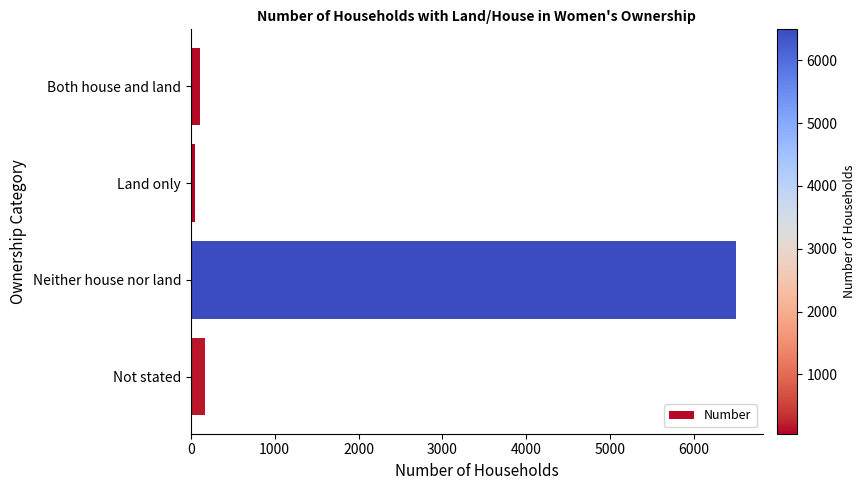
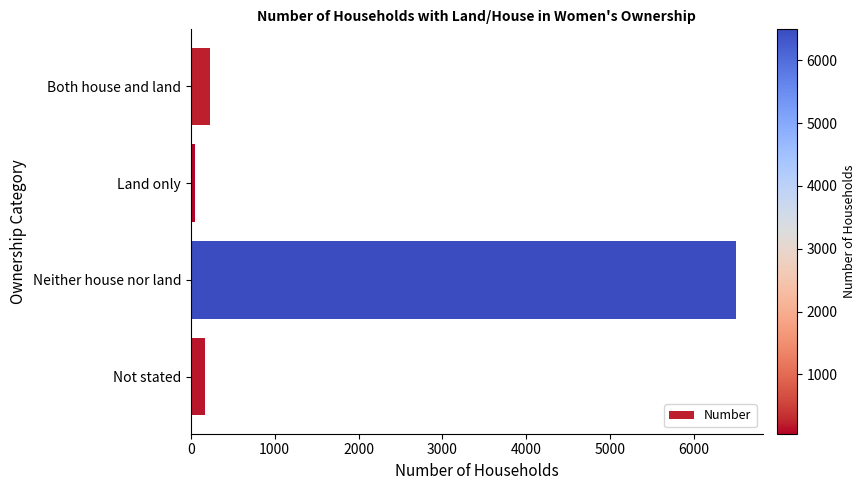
  {
-   "Both house and land": 100,
+   "Both house and land": 200,
    "Land only": 100,
    "Neither house nor land": 6500,
    "Not stated": 200
  }
